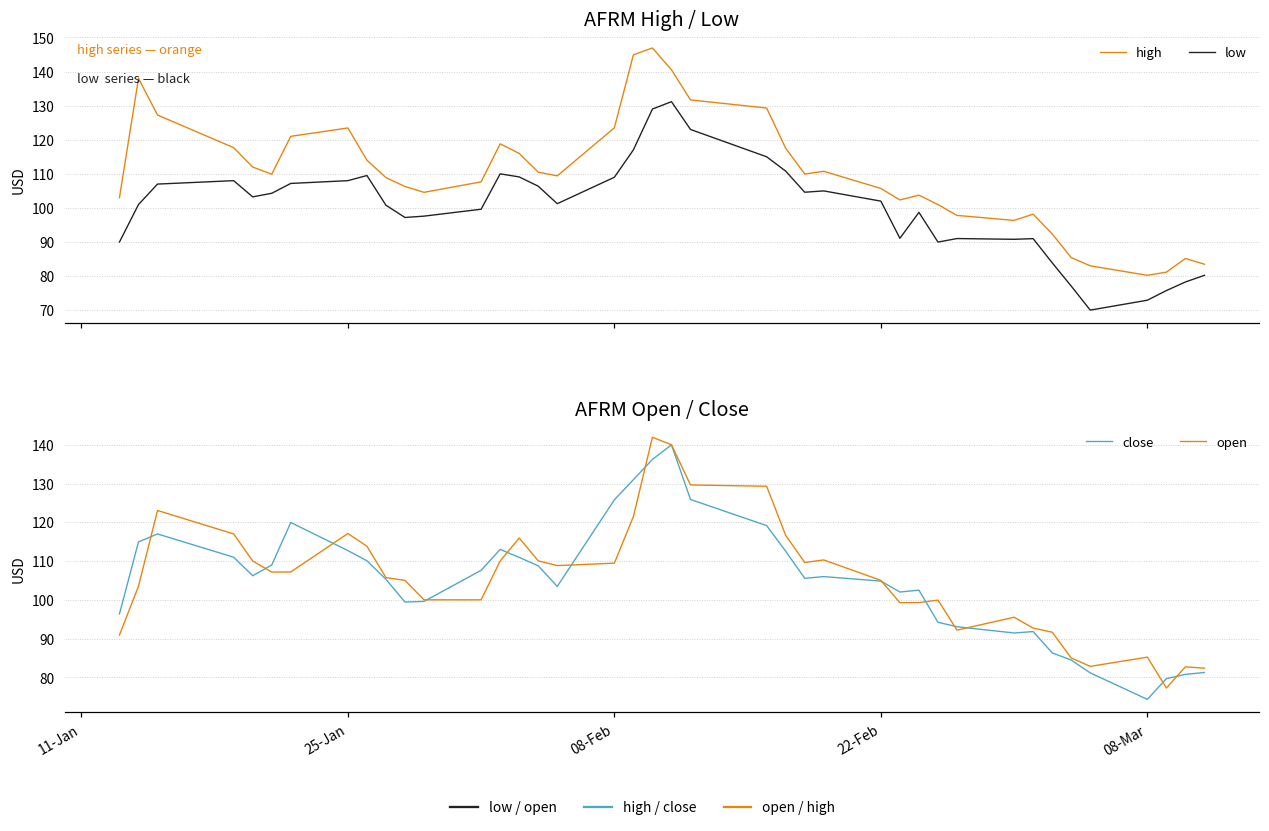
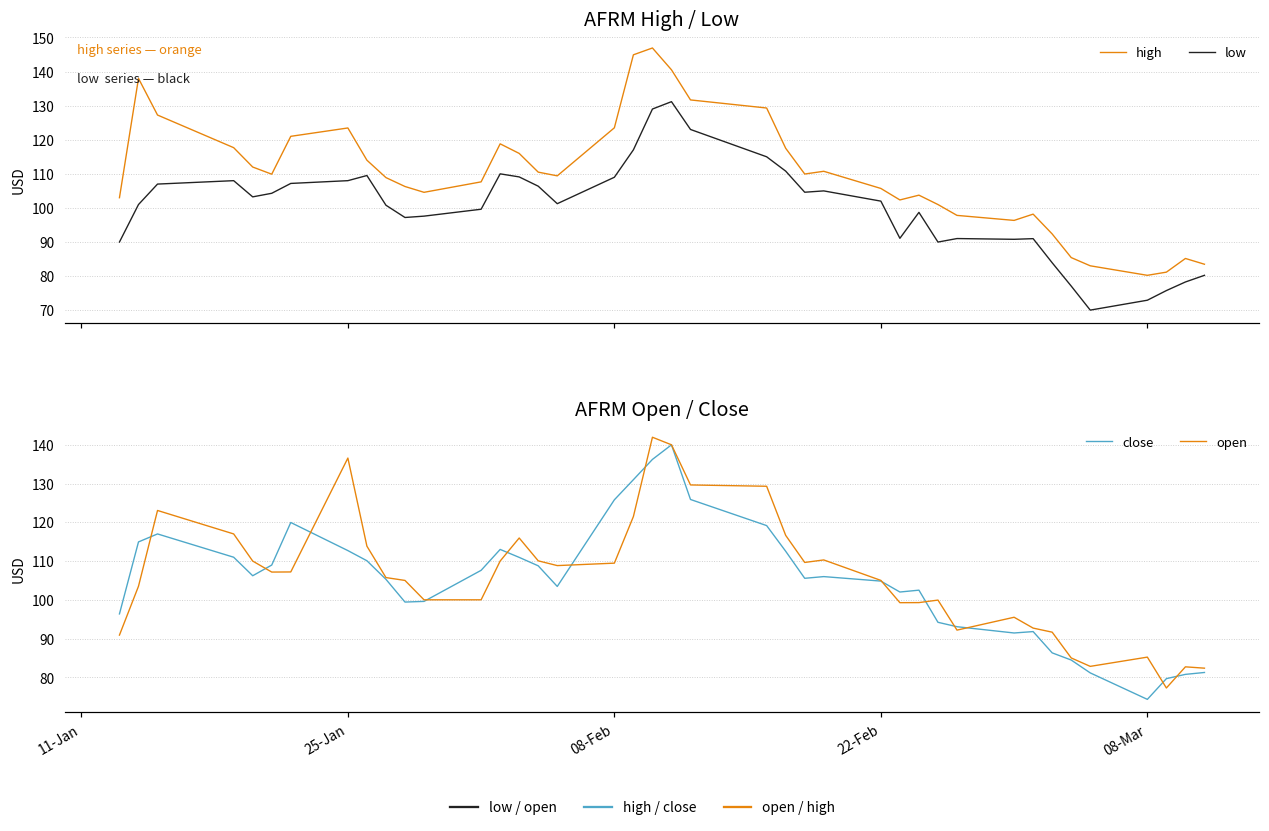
  {
    "AFRM Open / Close": {
      "close": {
        "25-Jan": 113,
        "08-Feb": 126,
        "08-Mar": 74
      },
      "open": {
-       "25-Jan": 117,
+       "25-Jan": 137,
        "08-Feb": 109,
        "08-Mar": 85
      }
    }
  }
